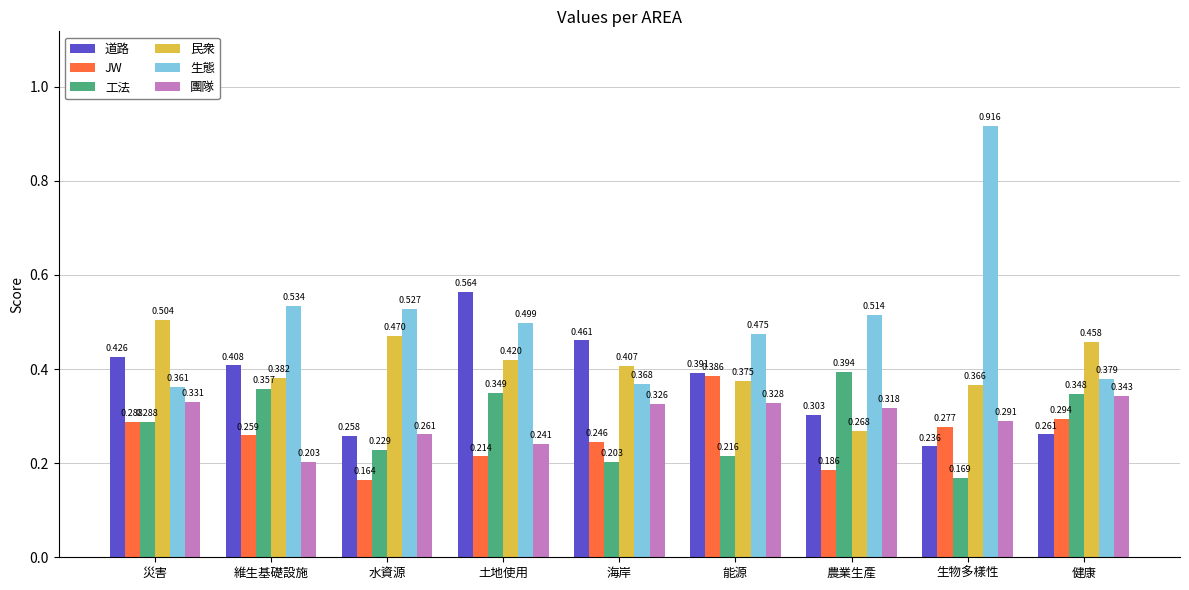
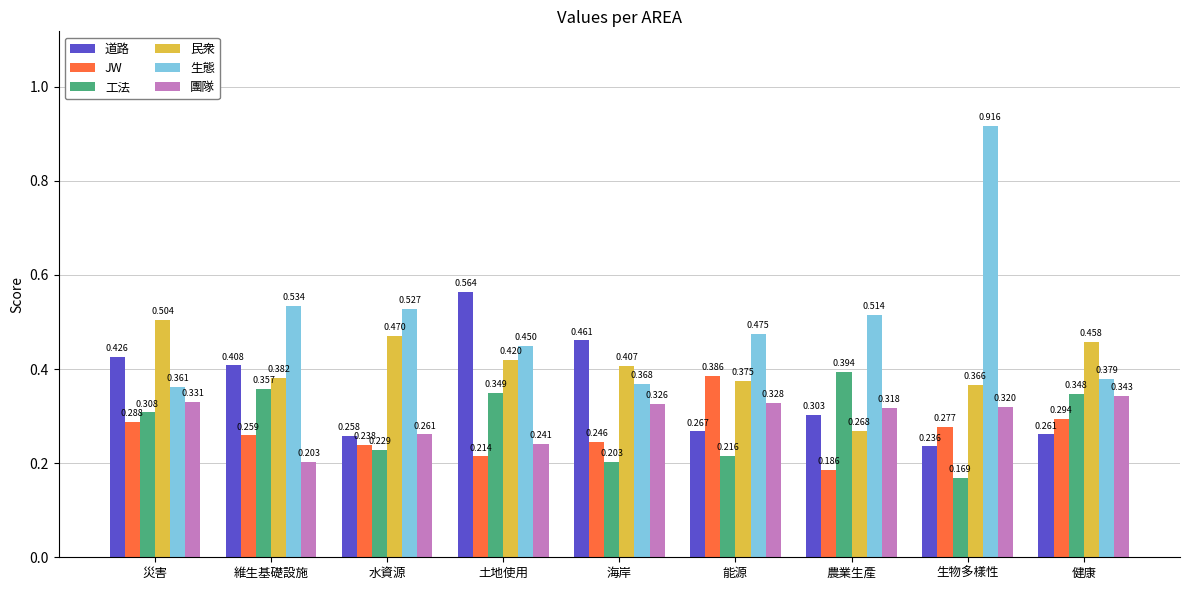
  {
    "道路": {
      "災害": 0.426,
      "維生基礎設施": 0.408,
      "水資源": 0.258,
      "土地使用": 0.564,
      "海岸": 0.461,
-     "能源": 0.391,
+     "能源": 0.267,
      "農業生產": 0.303,
      "生物多樣性": 0.236,
      "健康": 0.261
    },
    "JW": {
      "維生基礎設施": 0.259,
-     "水資源": 0.164,
+     "水資源": 0.238,
      "土地使用": 0.214,
      "海岸": 0.246,
      "農業生產": 0.186,
      "生物多樣性": 0.277,
      "健康": 0.294
    },
    "工法": {
-     "災害": 0.288,
+     "災害": 0.308,
      "維生基礎設施": 0.357,
      "水資源": 0.229,
      "土地使用": 0.349,
      "海岸": 0.203,
      "能源": 0.216,
      "農業生產": 0.394,
      "生物多樣性": 0.169,
      "健康": 0.348
    },
    "民衆": {
      "災害": 0.504,
      "維生基礎設施": 0.382,
      "水資源": 0.470,
      "土地使用": 0.420,
      "海岸": 0.407,
      "能源": 0.375,
      "農業生產": 0.268,
      "生物多樣性": 0.366,
      "健康": 0.458
    },
    "生態": {
      "災害": 0.361,
      "維生基礎設施": 0.534,
      "水資源": 0.527,
-     "土地使用": 0.499,
+     "土地使用": 0.450,
      "海岸": 0.368,
      "能源": 0.475,
      "農業生產": 0.514,
      "生物多樣性": 0.916,
      "健康": 0.379
    },
    "團隊": {
      "災害": 0.331,
      "維生基礎設施": 0.203,
      "水資源": 0.261,
      "土地使用": 0.241,
      "海岸": 0.326,
      "能源": 0.328,
      "農業生產": 0.318,
-     "生物多樣性": 0.291,
+     "生物多樣性": 0.320,
      "健康": 0.343
    }
  }
